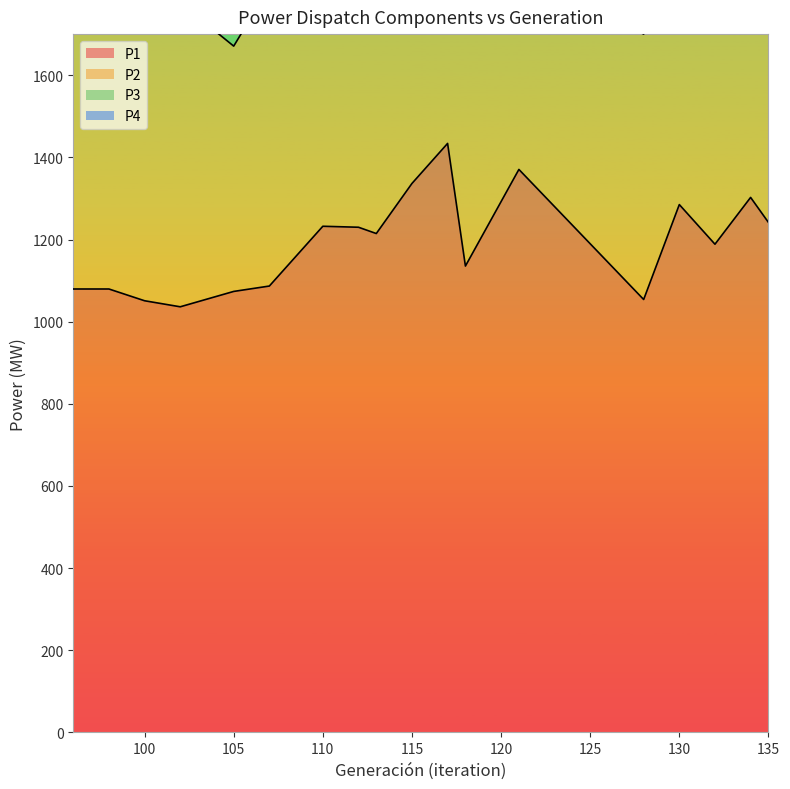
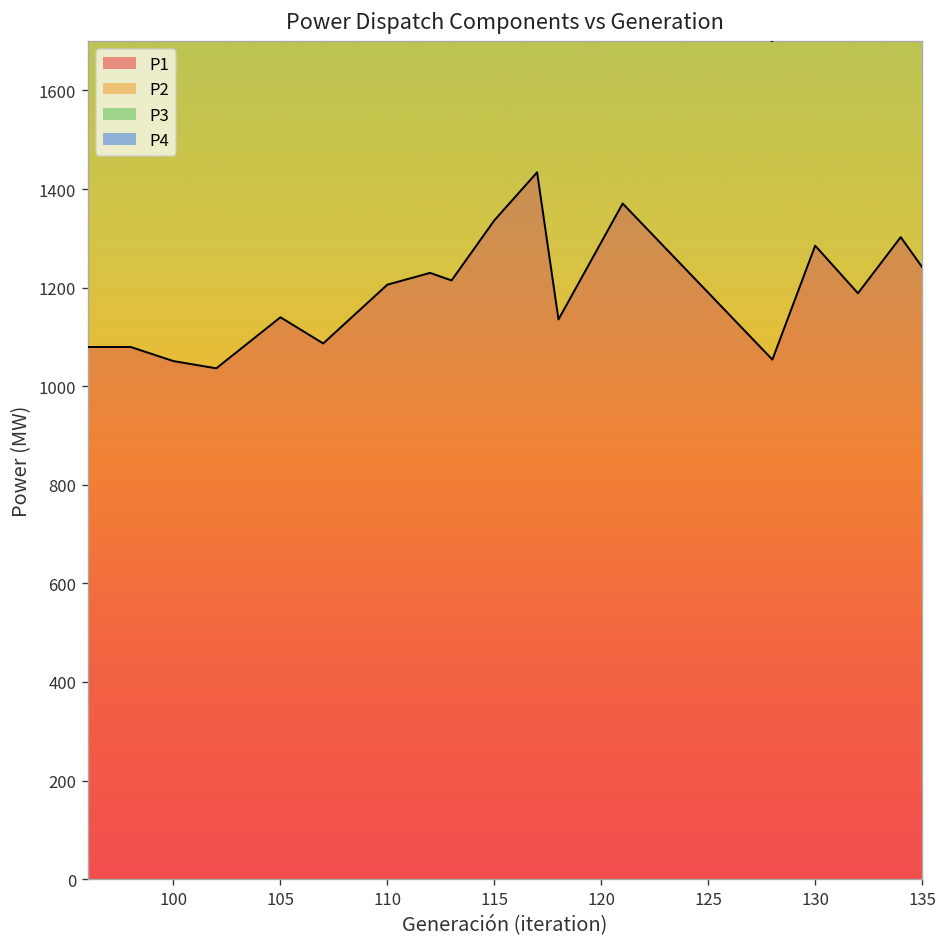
  {
    "P1": {
      "100": 1050,
-     "105": 1070,
-     "110": 1230,
+     "105": 1140,
+     "110": 1210,
      "115": 1340,
      "130": 1290,
      "135": 1240
    }
  }
